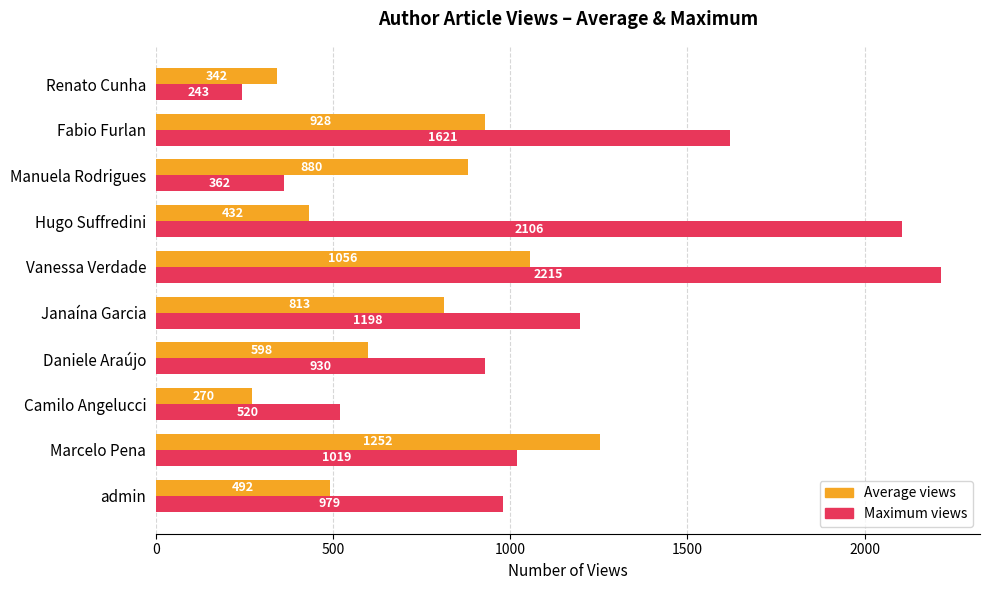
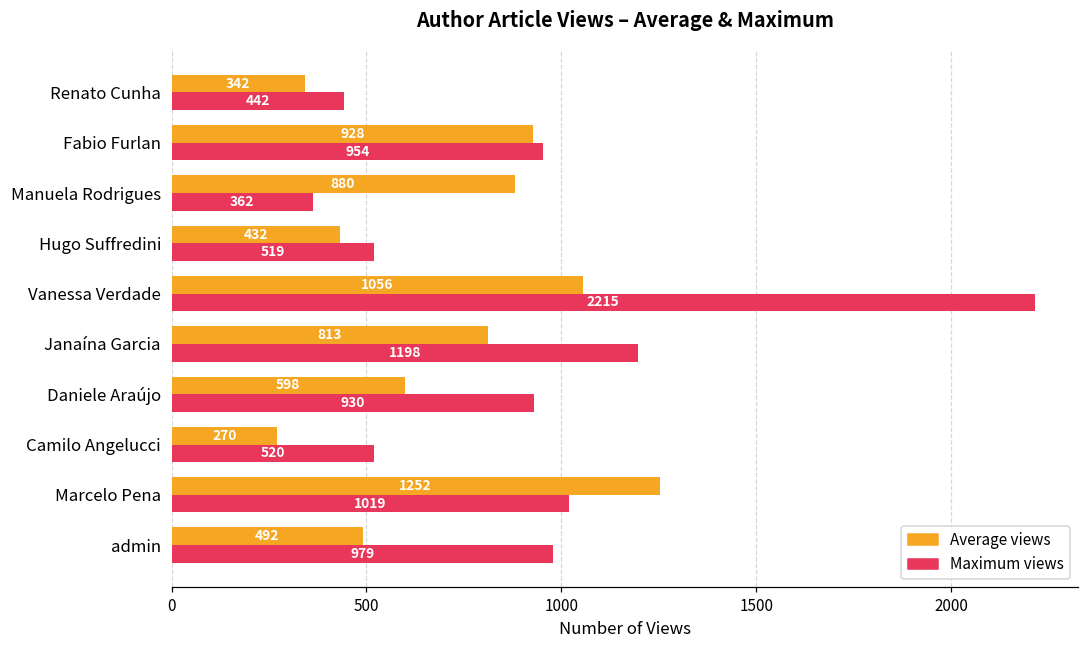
  {
    "Average views": {
      "Renato Cunha": 342,
      "Fabio Furlan": 928,
      "Manuela Rodrigues": 880,
      "Hugo Suffredini": 432,
      "Vanessa Verdade": 1056,
      "Janaína Garcia": 813,
      "Daniele Araújo": 598,
      "Camilo Angelucci": 270,
      "Marcelo Pena": 1252,
      "admin": 492
    },
    "Maximum views": {
-     "Renato Cunha": 243,
-     "Fabio Furlan": 1621,
+     "Renato Cunha": 442,
+     "Fabio Furlan": 954,
      "Manuela Rodrigues": 362,
-     "Hugo Suffredini": 2106,
+     "Hugo Suffredini": 519,
      "Vanessa Verdade": 2215,
      "Janaína Garcia": 1198,
      "Daniele Araújo": 930,
      "Camilo Angelucci": 520,
      "Marcelo Pena": 1019,
      "admin": 979
    }
  }
